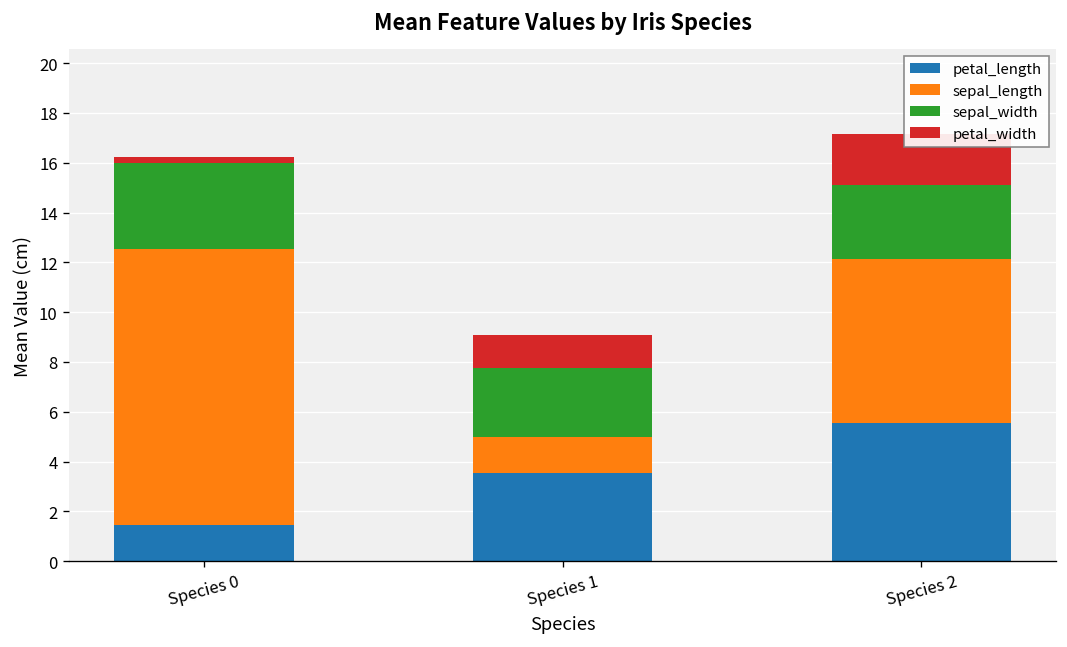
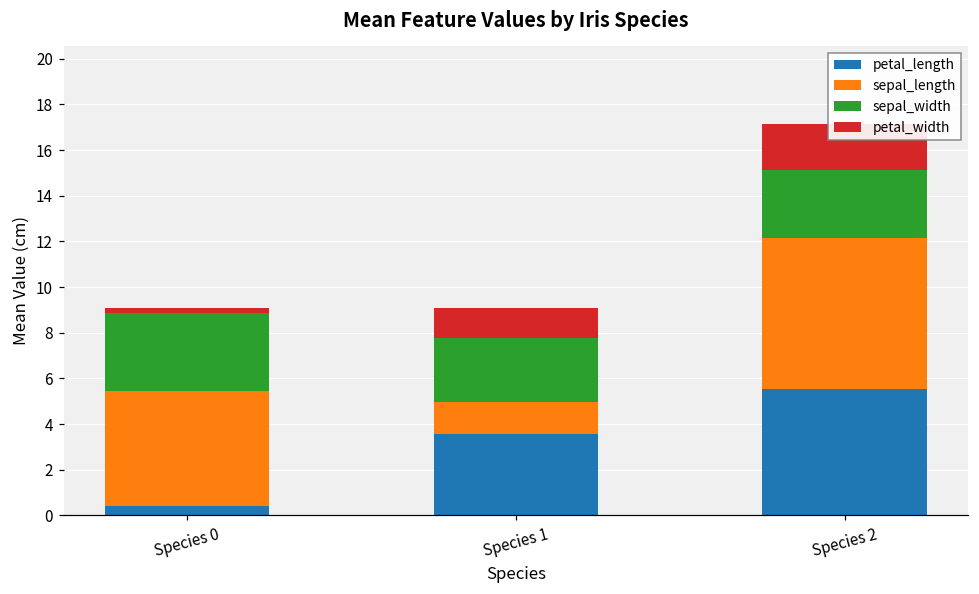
  {
    "petal_length": {
-     "Species 0": 1.5,
+     "Species 0": 0.4,
      "Species 1": 3.6,
      "Species 2": 5.6
    },
    "sepal_length": {
-     "Species 0": 11.1,
+     "Species 0": 5.0,
      "Species 1": 1.4,
      "Species 2": 6.6
    },
    "sepal_width": {
      "Species 0": 3.4,
      "Species 1": 2.8,
      "Species 2": 3.0
    },
    "petal_width": {
      "Species 0": 0.2,
      "Species 1": 1.3
    }
  }
